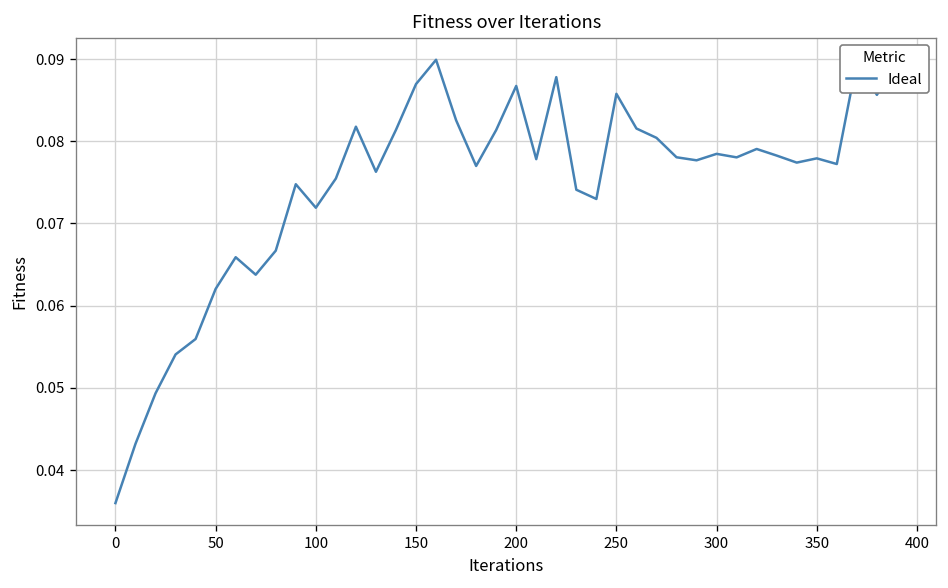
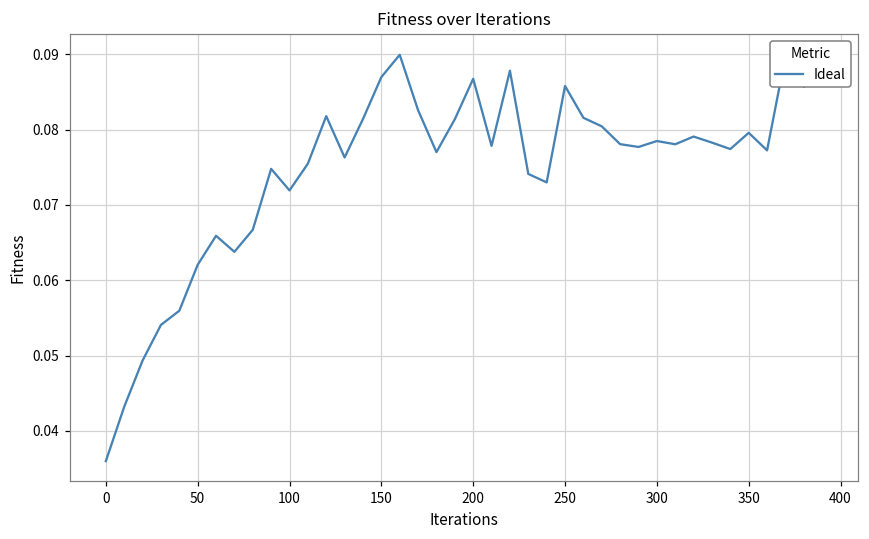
  {
    "0": 0.036,
    "50": 0.062,
    "100": 0.072,
    "150": 0.087,
    "200": 0.087,
    "250": 0.086,
    "300": 0.078,
-   "350": 0.078
+   "350": 0.080
  }
